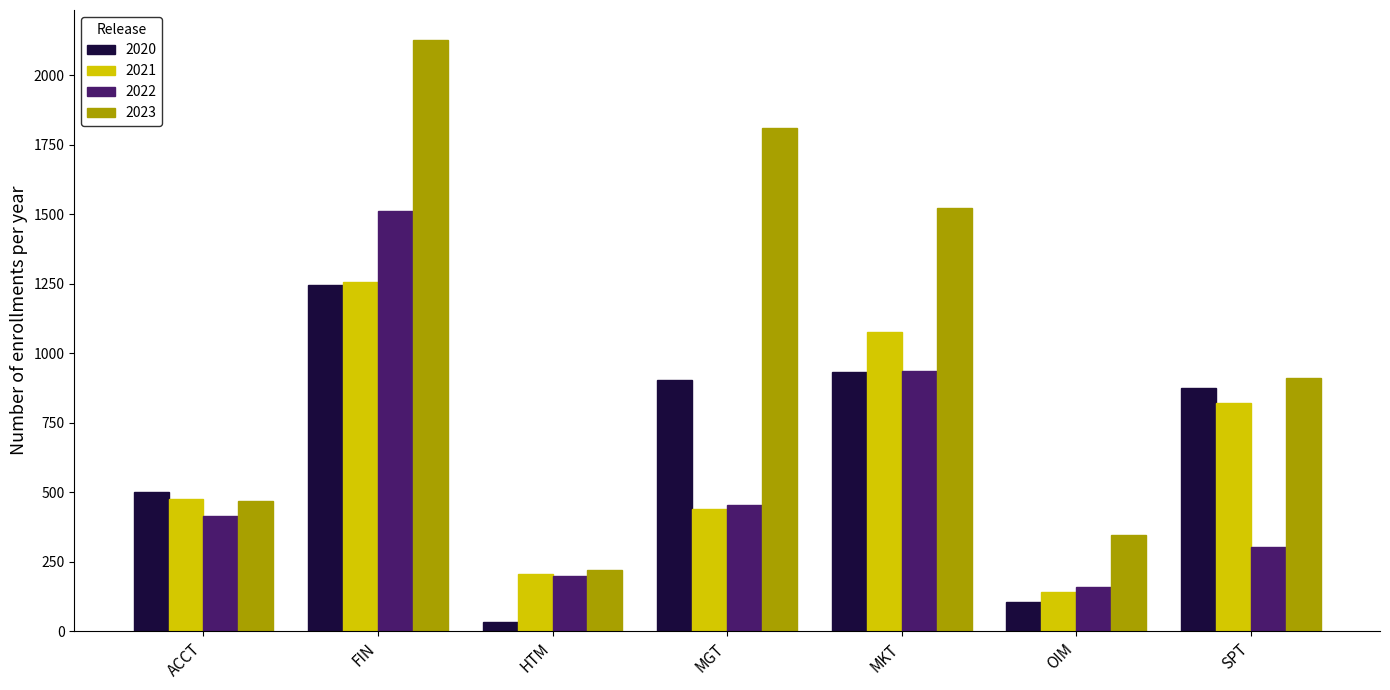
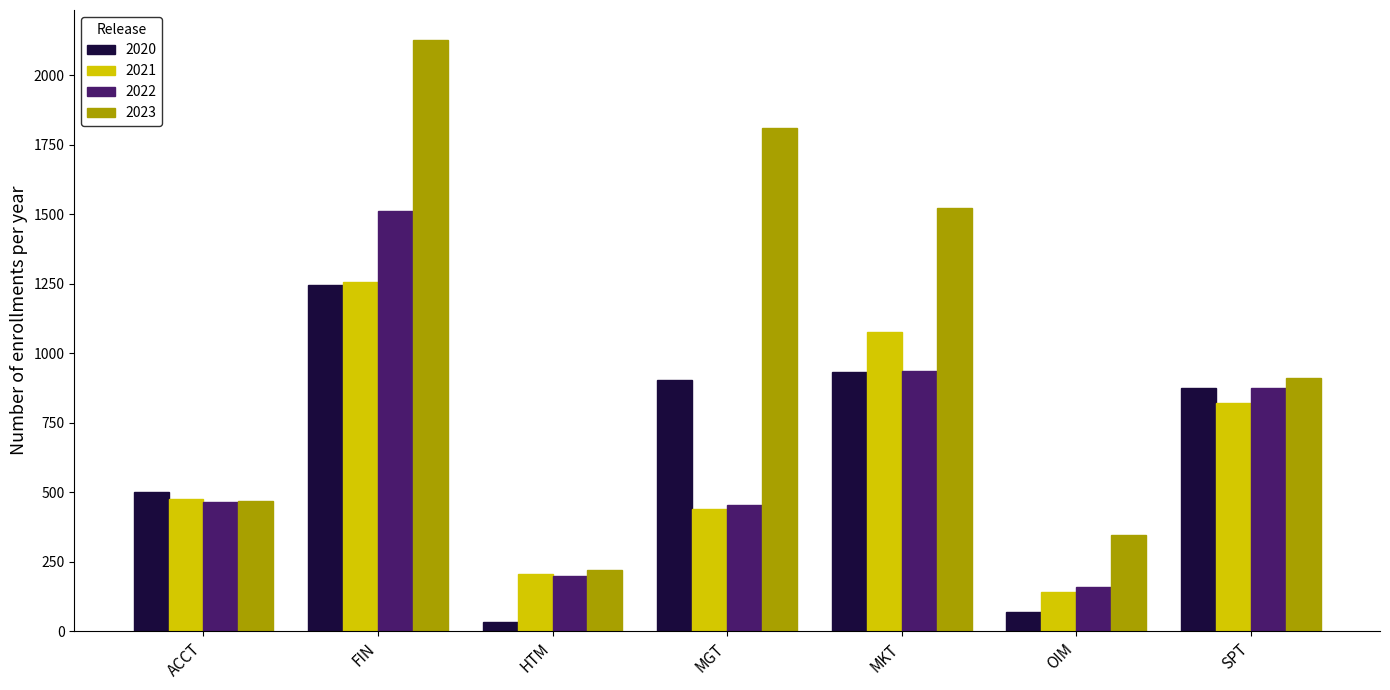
  {
    "2020": {
      "ACCT": 500,
      "FIN": 1250,
      "HTM": 30,
      "MGT": 900,
      "MKT": 930,
-     "OIM": 110,
+     "OIM": 70,
      "SPT": 870
    },
    "2022": {
-     "ACCT": 410,
+     "ACCT": 470,
      "FIN": 1510,
      "HTM": 200,
      "MGT": 460,
      "MKT": 940,
      "OIM": 160,
-     "SPT": 310
+     "SPT": 880
    }
  }
